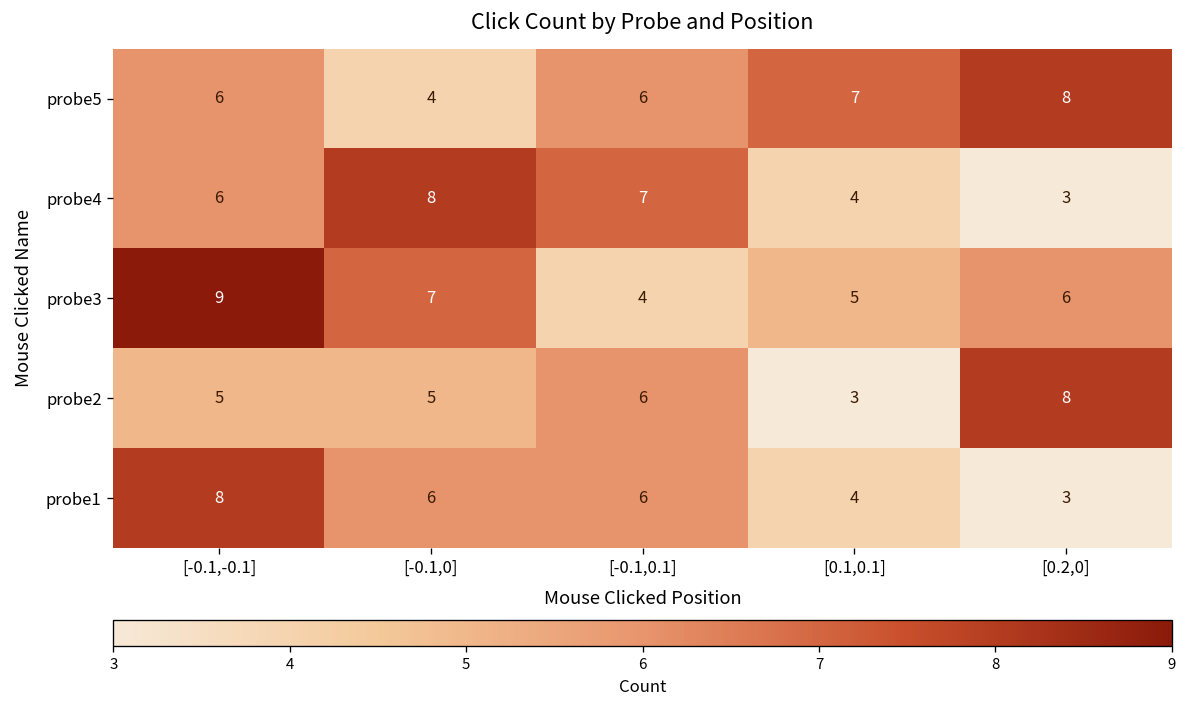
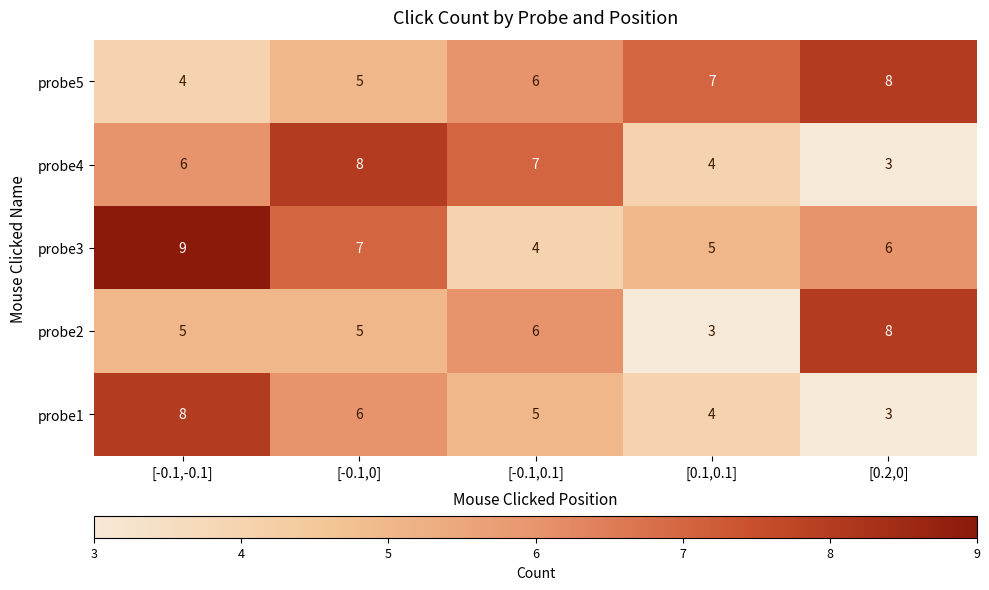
  {
    "probe5": {
-     "[-0.1,-0.1]": 6,
-     "[-0.1,0]": 4,
+     "[-0.1,-0.1]": 4,
+     "[-0.1,0]": 5,
      "[-0.1,0.1]": 6,
      "[0.1,0.1]": 7,
      "[0.2,0]": 8
    },
    "probe4": {
      "[-0.1,-0.1]": 6,
      "[-0.1,0]": 8,
      "[-0.1,0.1]": 7,
      "[0.1,0.1]": 4,
      "[0.2,0]": 3
    },
    "probe3": {
      "[-0.1,-0.1]": 9,
      "[-0.1,0]": 7,
      "[-0.1,0.1]": 4,
      "[0.1,0.1]": 5,
      "[0.2,0]": 6
    },
    "probe2": {
      "[-0.1,-0.1]": 5,
      "[-0.1,0]": 5,
      "[-0.1,0.1]": 6,
      "[0.1,0.1]": 3,
      "[0.2,0]": 8
    },
    "probe1": {
      "[-0.1,-0.1]": 8,
      "[-0.1,0]": 6,
-     "[-0.1,0.1]": 6,
+     "[-0.1,0.1]": 5,
      "[0.1,0.1]": 4,
      "[0.2,0]": 3
    }
  }
